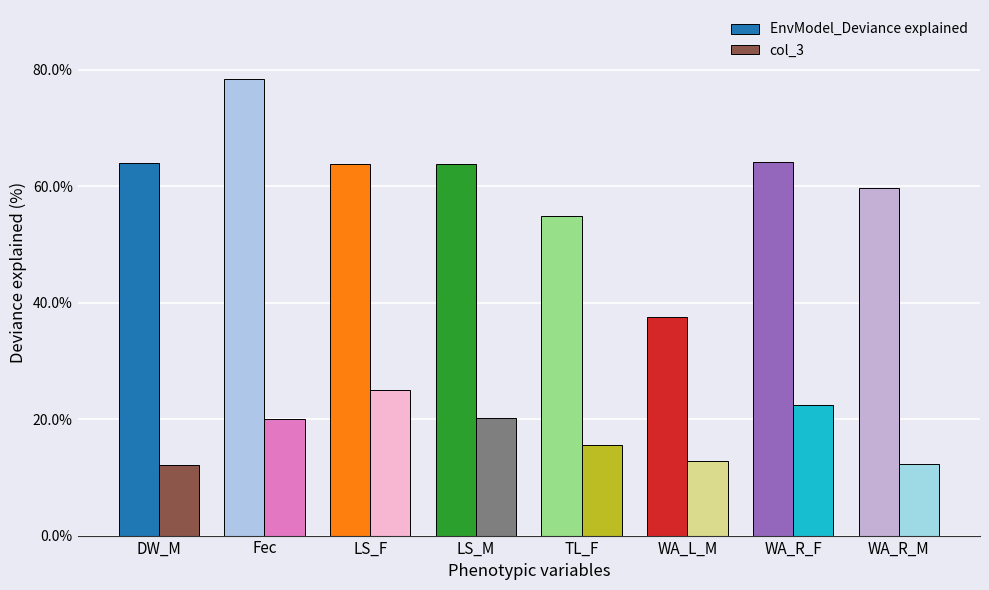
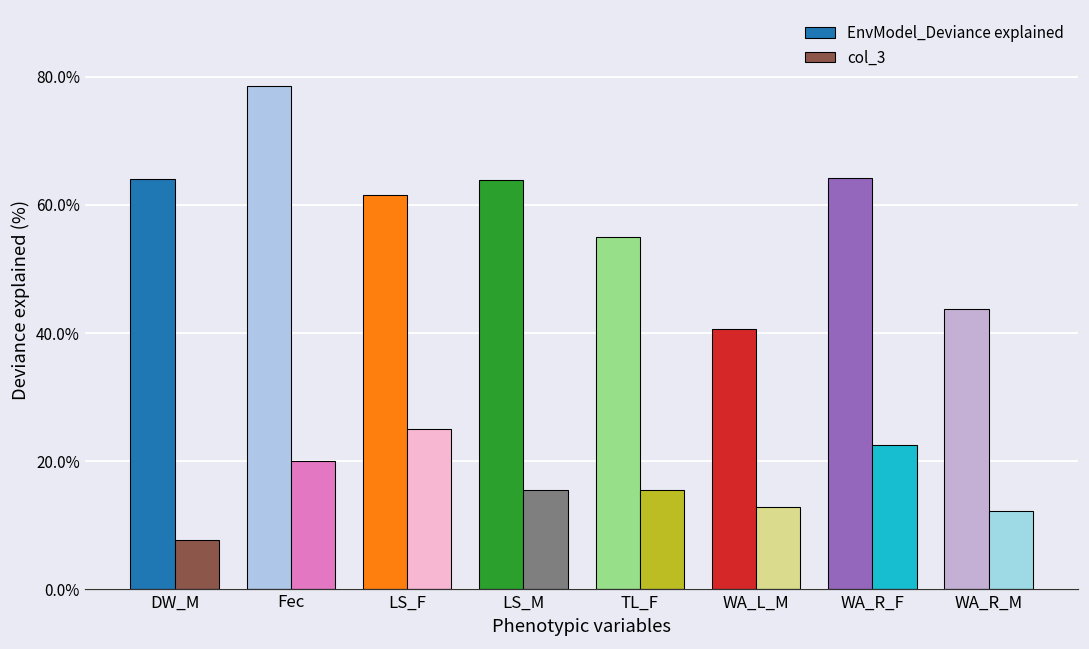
  {
    "EnvModel_Deviance explained": {
      "DW_M": "64%",
      "Fec": "79%",
-     "LS_F": "64%",
+     "LS_F": "62%",
      "LS_M": "64%",
      "TL_F": "55%",
-     "WA_L_M": "38%",
+     "WA_L_M": "41%",
      "WA_R_F": "64%",
-     "WA_R_M": "60%"
+     "WA_R_M": "44%"
    },
    "col_3": {
-     "DW_M": "12%",
+     "DW_M": "8%",
      "Fec": "20%",
      "LS_F": "25%",
-     "LS_M": "20%",
+     "LS_M": "15%",
      "TL_F": "16%",
      "WA_L_M": "13%",
      "WA_R_F": "23%",
      "WA_R_M": "12%"
    }
  }
